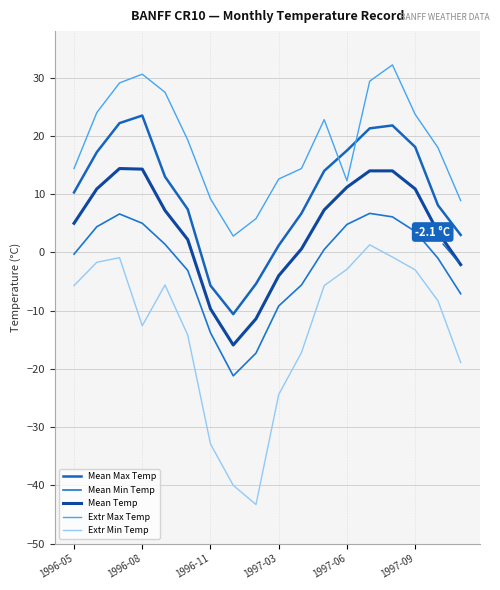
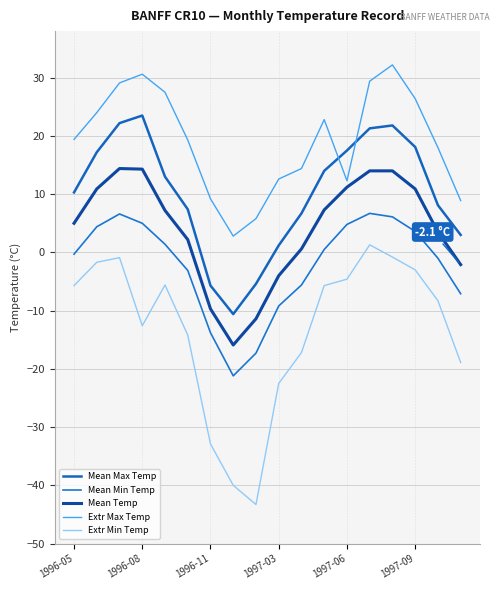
  {
    "Extr Max Temp": {
-     "1996-05": 14,
+     "1996-05": 19,
      "1996-08": 31,
      "1996-11": 9,
      "1997-03": 13,
      "1997-06": 12,
-     "1997-09": 24
+     "1997-09": 26
    },
    "Extr Min Temp": {
      "1996-05": -6,
      "1996-08": -13,
      "1996-11": -33,
-     "1997-03": -24,
-     "1997-06": -3,
+     "1997-03": -23,
+     "1997-06": -5,
      "1997-09": -3
    }
  }
